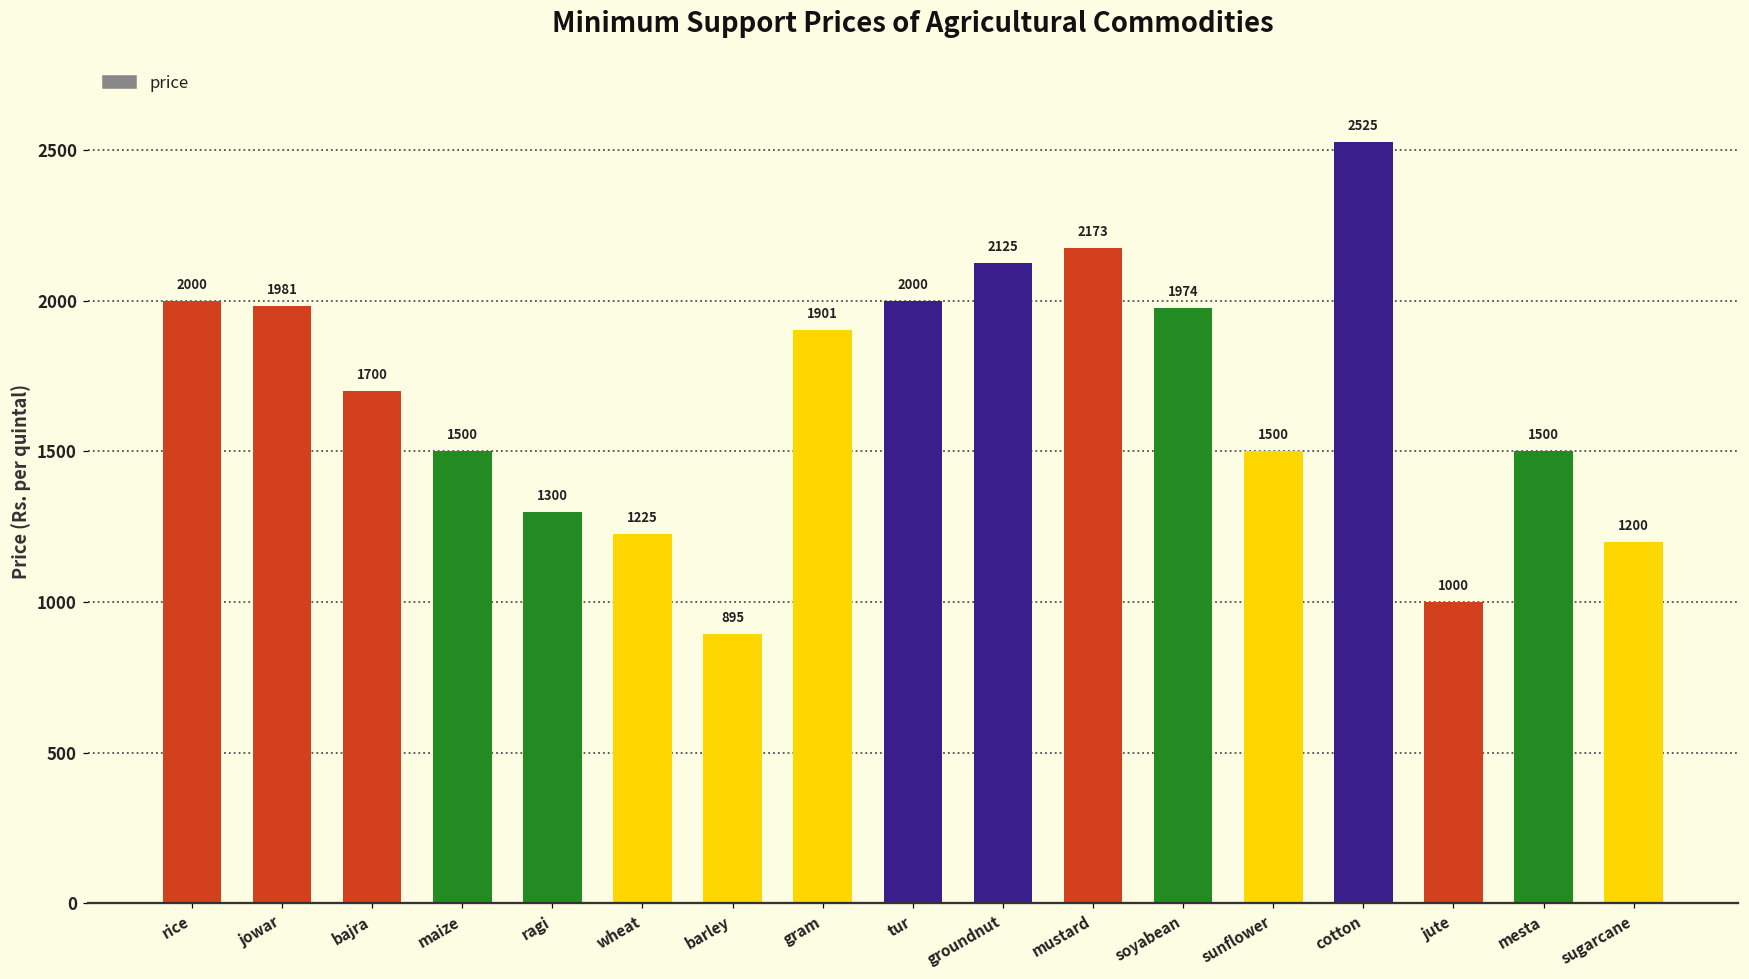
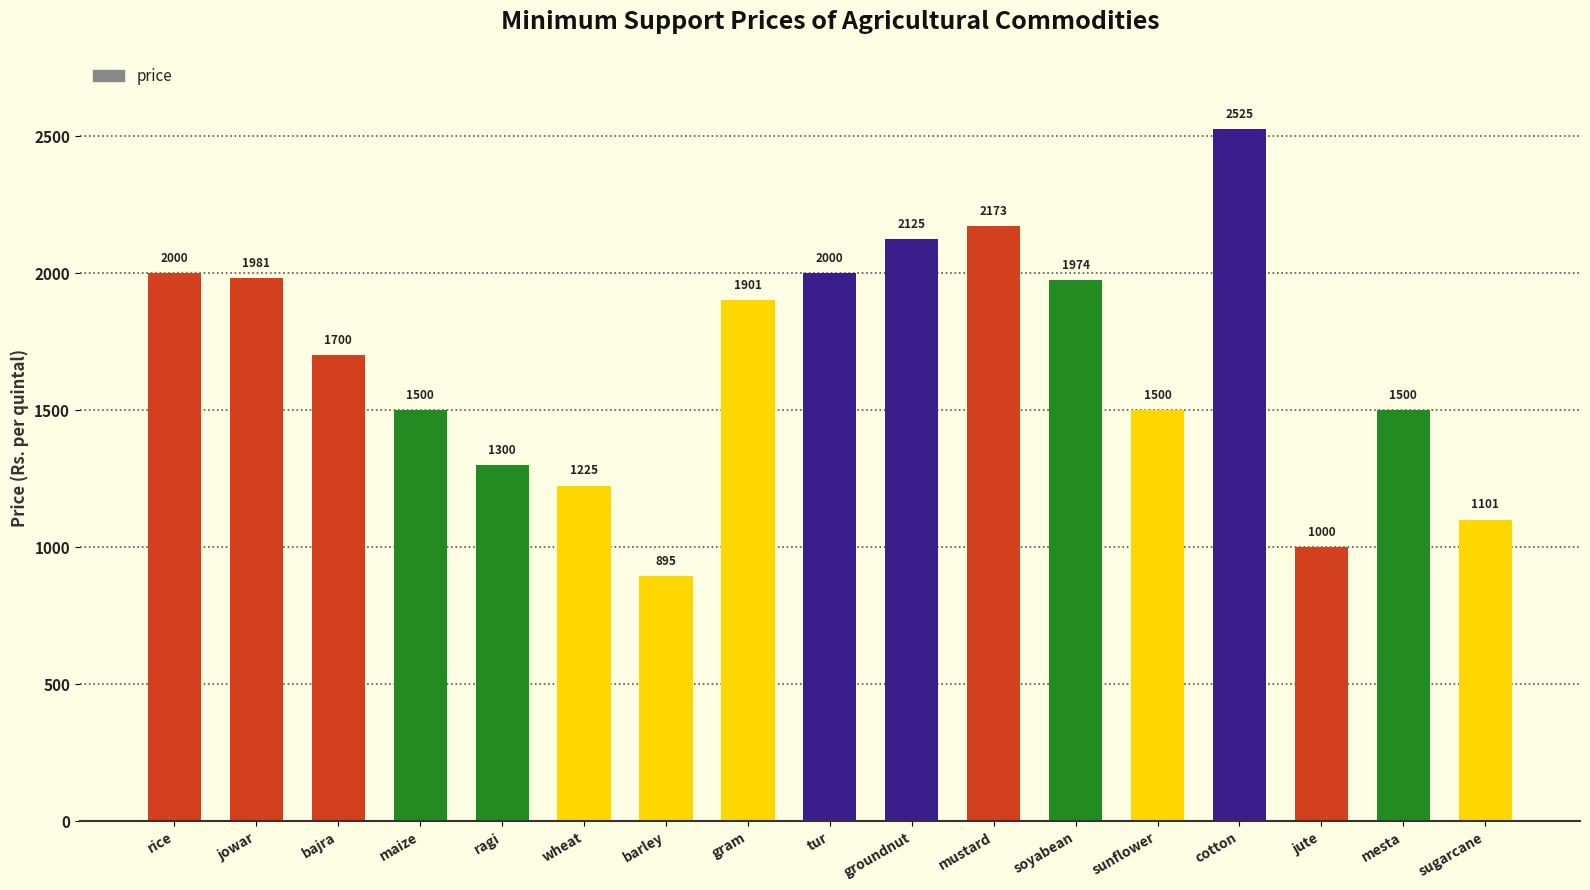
  {
    "rice": 2000,
    "jowar": 1981,
    "bajra": 1700,
    "maize": 1500,
    "ragi": 1300,
    "wheat": 1225,
    "barley": 895,
    "gram": 1901,
    "tur": 2000,
    "groundnut": 2125,
    "mustard": 2173,
    "soyabean": 1974,
    "sunflower": 1500,
    "cotton": 2525,
    "jute": 1000,
    "mesta": 1500,
-   "sugarcane": 1200
+   "sugarcane": 1101
  }
